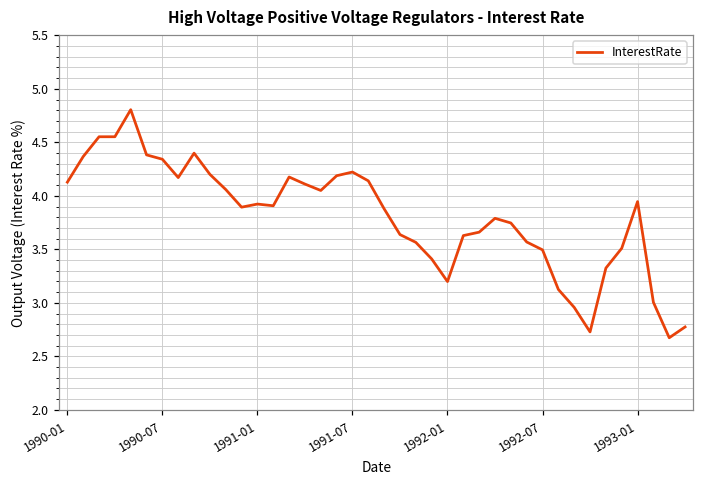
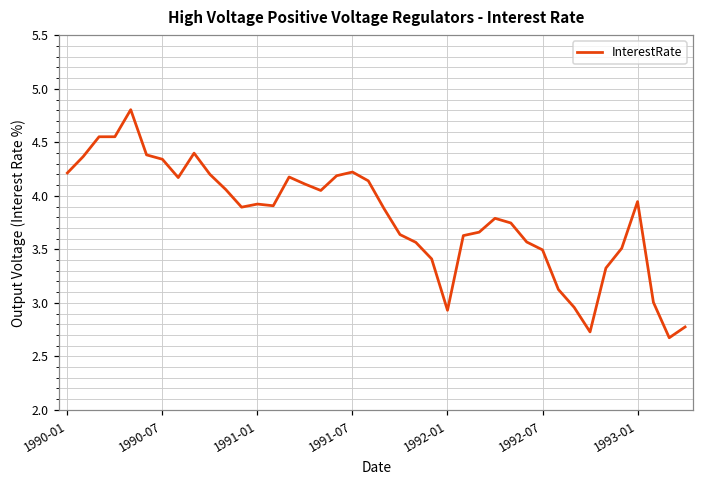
  {
-   "1990-01": 4.1,
+   "1990-01": 4.2,
    "1990-07": 4.3,
    "1991-01": 3.9,
    "1991-07": 4.2,
-   "1992-01": 3.2,
+   "1992-01": 2.9,
    "1992-07": 3.5,
    "1993-01": 3.9
  }
